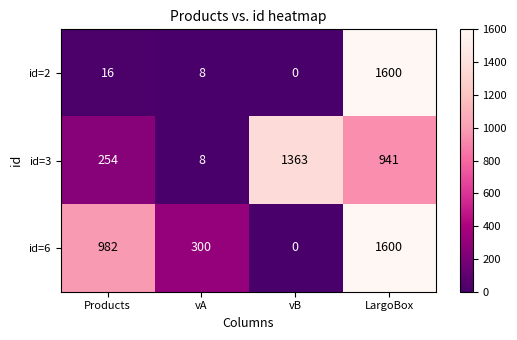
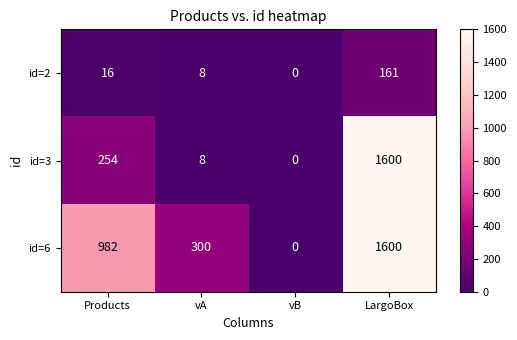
  {
    "id=2": {
      "Products": 16,
      "vA": 8,
      "vB": 0,
-     "LargoBox": 1600
+     "LargoBox": 161
    },
    "id=3": {
      "Products": 254,
      "vA": 8,
-     "vB": 1363,
-     "LargoBox": 941
+     "vB": 0,
+     "LargoBox": 1600
    },
    "id=6": {
      "Products": 982,
      "vA": 300,
      "vB": 0,
      "LargoBox": 1600
    }
  }
